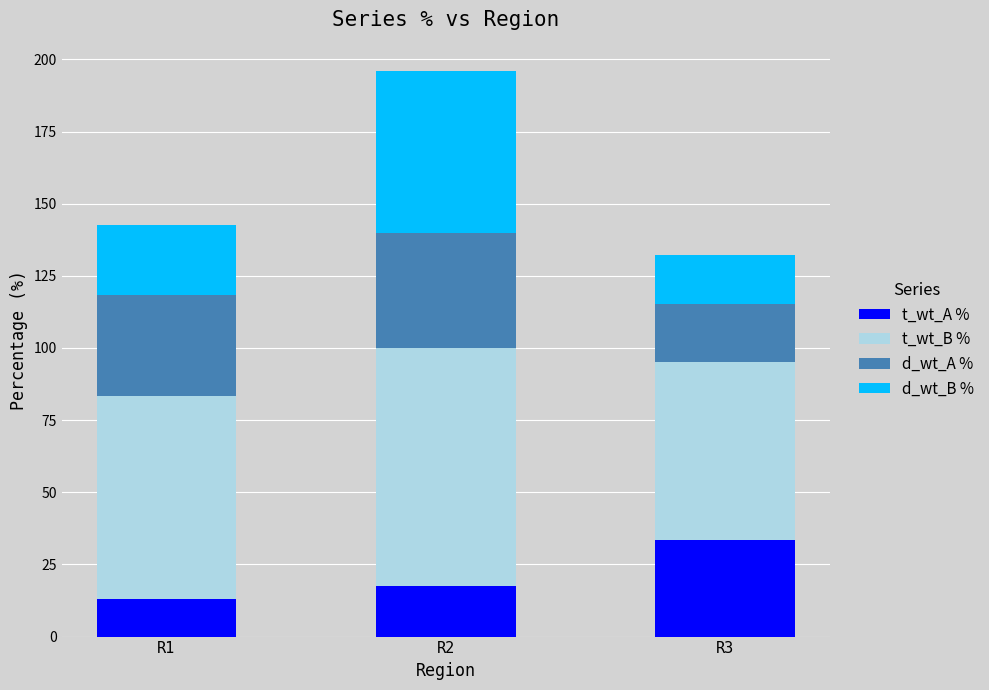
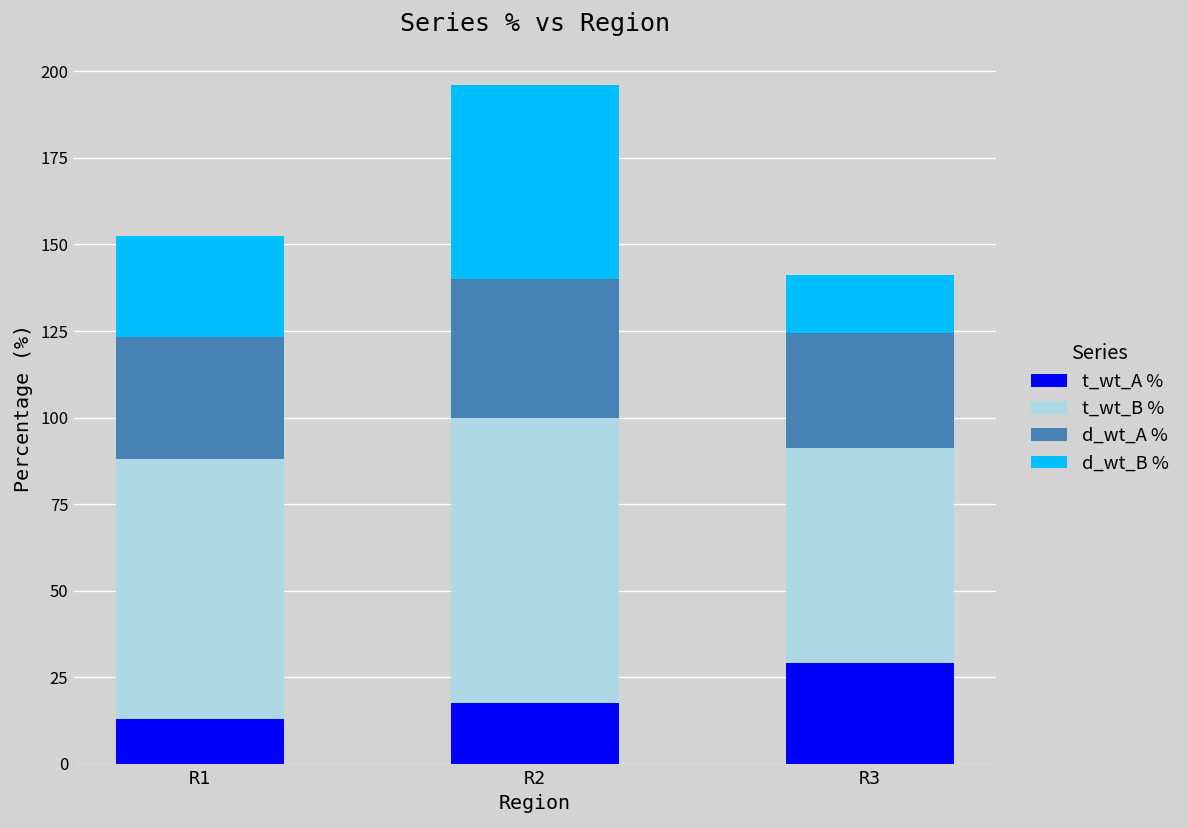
  {
    "t_wt_A %": {
      "R1": 13,
      "R2": 18,
-     "R3": 33
+     "R3": 29
    },
    "t_wt_B %": {
-     "R1": 70,
+     "R1": 75,
      "R2": 82,
      "R3": 62
    },
    "d_wt_A %": {
      "R1": 35,
      "R2": 40,
-     "R3": 20
+     "R3": 33
    },
    "d_wt_B %": {
-     "R1": 24,
+     "R1": 29,
      "R2": 56,
      "R3": 17
    }
  }
